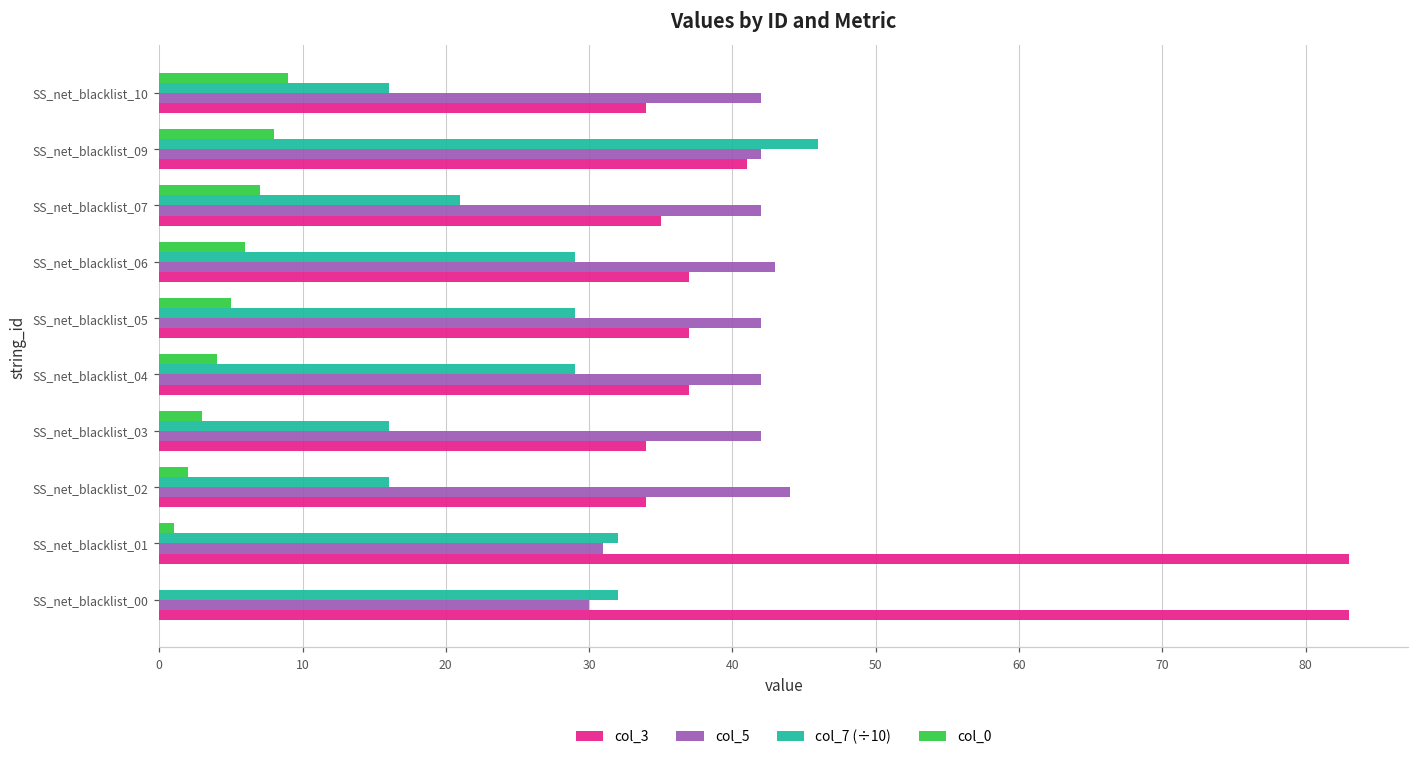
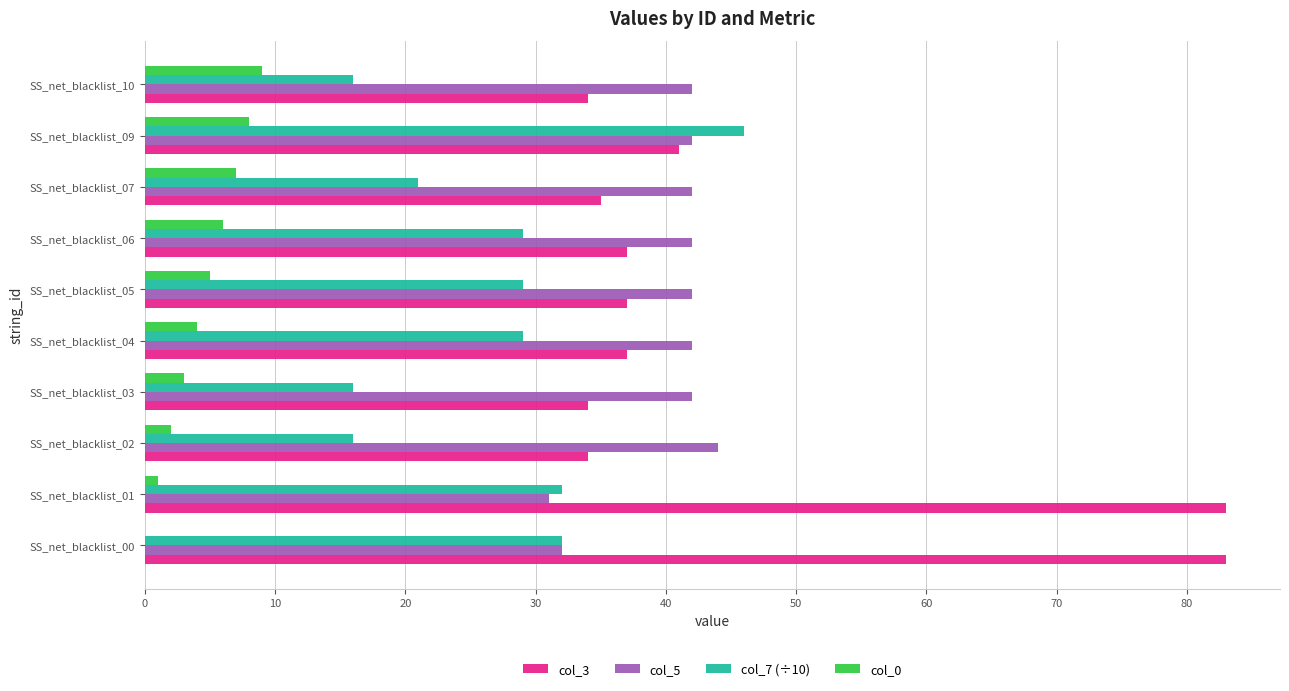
  {
    "col_3": {
      "SS_net_blacklist_10": 34,
      "SS_net_blacklist_09": 41,
      "SS_net_blacklist_07": 35,
      "SS_net_blacklist_06": 37,
      "SS_net_blacklist_05": 37,
      "SS_net_blacklist_04": 37,
      "SS_net_blacklist_03": 34,
      "SS_net_blacklist_02": 34,
      "SS_net_blacklist_01": 83,
      "SS_net_blacklist_00": 83
    },
    "col_5": {
      "SS_net_blacklist_10": 42,
      "SS_net_blacklist_09": 42,
      "SS_net_blacklist_07": 42,
-     "SS_net_blacklist_06": 43,
+     "SS_net_blacklist_06": 42,
      "SS_net_blacklist_05": 42,
      "SS_net_blacklist_04": 42,
      "SS_net_blacklist_03": 42,
      "SS_net_blacklist_02": 44,
      "SS_net_blacklist_01": 31,
-     "SS_net_blacklist_00": 30
+     "SS_net_blacklist_00": 32
    },
    "col_7 (÷10)": {
      "SS_net_blacklist_10": 16,
      "SS_net_blacklist_09": 46,
      "SS_net_blacklist_07": 21,
      "SS_net_blacklist_06": 29,
      "SS_net_blacklist_05": 29,
      "SS_net_blacklist_04": 29,
      "SS_net_blacklist_03": 16,
      "SS_net_blacklist_02": 16,
      "SS_net_blacklist_01": 32,
      "SS_net_blacklist_00": 32
    },
    "col_0": {
      "SS_net_blacklist_10": 9,
      "SS_net_blacklist_09": 8,
      "SS_net_blacklist_07": 7,
      "SS_net_blacklist_06": 6,
      "SS_net_blacklist_05": 5,
      "SS_net_blacklist_04": 4,
      "SS_net_blacklist_03": 3,
      "SS_net_blacklist_02": 2,
      "SS_net_blacklist_01": 1,
      "SS_net_blacklist_00": 0
    }
  }
